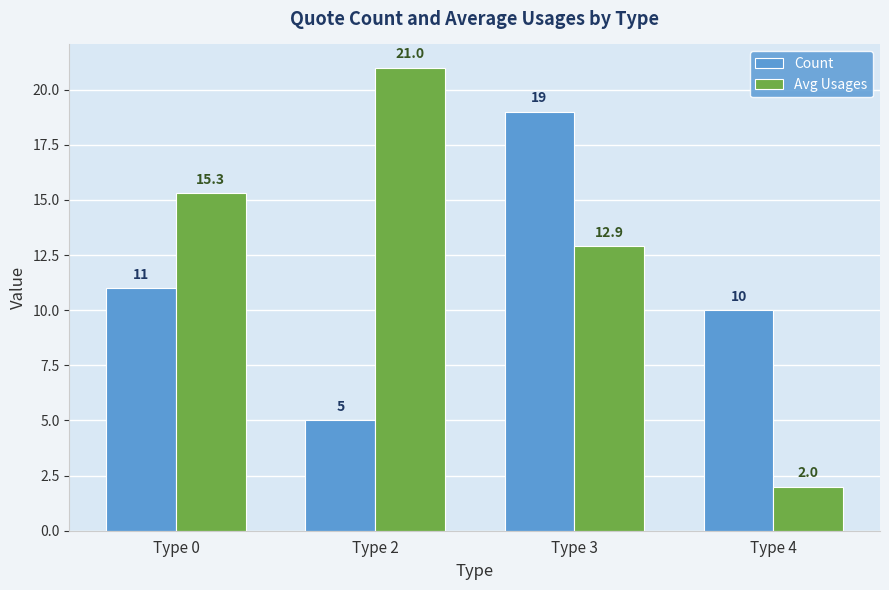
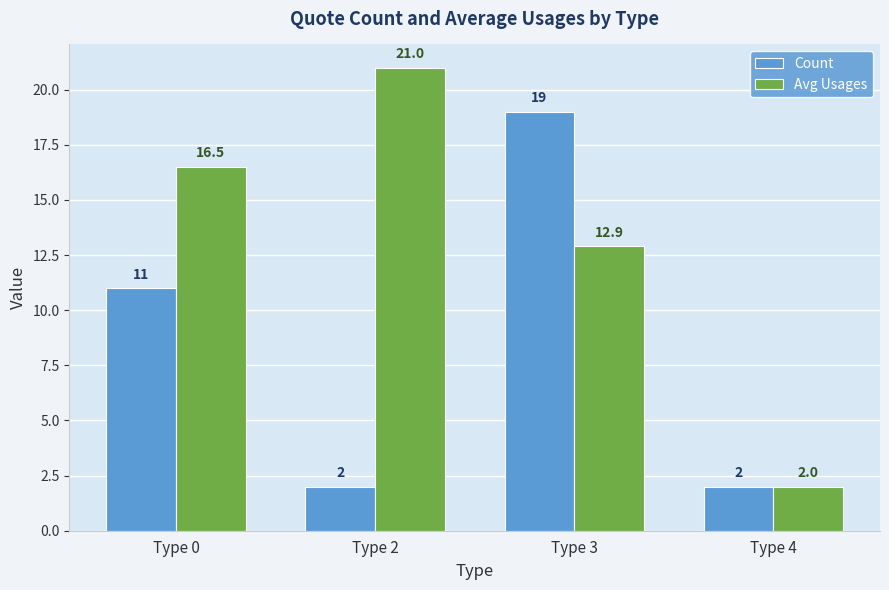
  {
    "Count": {
      "Type 0": 11,
-     "Type 2": 5,
+     "Type 2": 2,
      "Type 3": 19,
-     "Type 4": 10
+     "Type 4": 2
    },
    "Avg Usages": {
-     "Type 0": 15.3,
+     "Type 0": 16.5,
      "Type 2": 21.0,
      "Type 3": 12.9,
      "Type 4": 2.0
    }
  }
